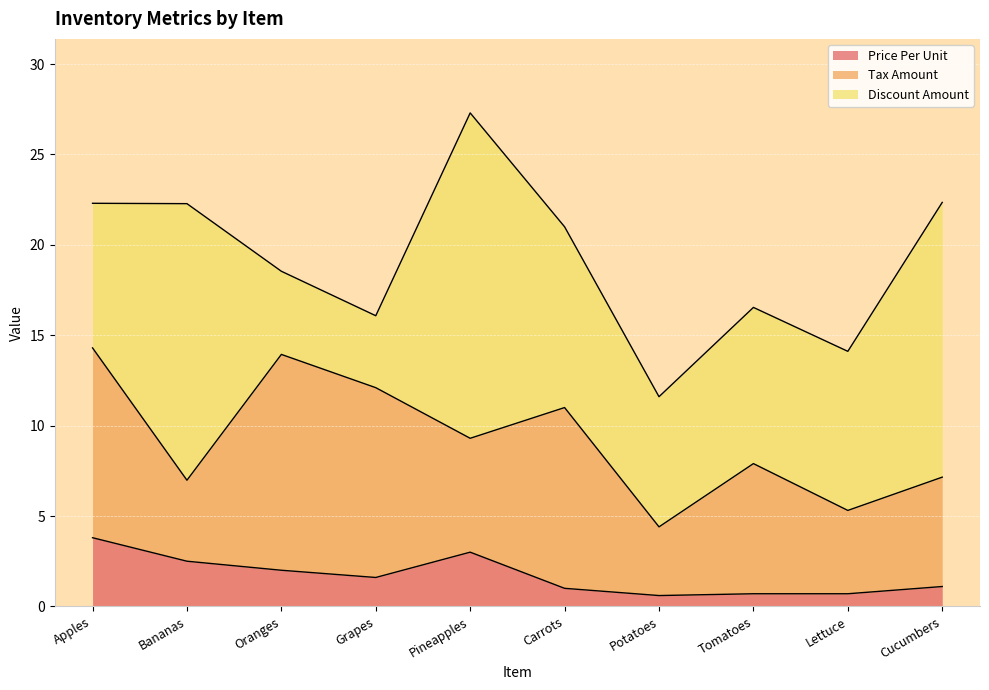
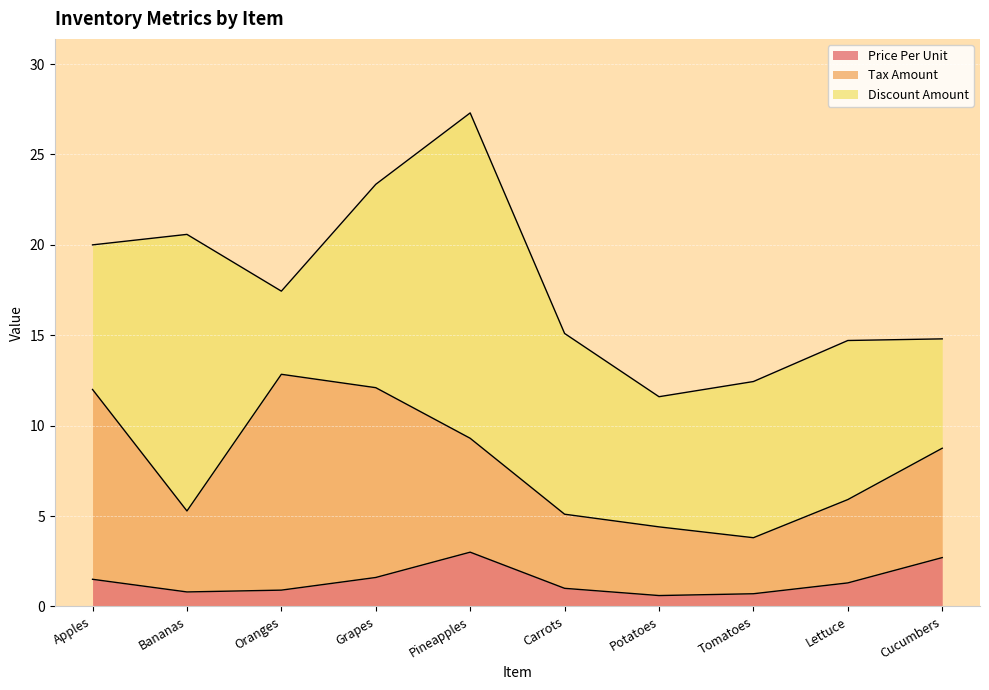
  {
    "Price Per Unit": {
-     "Apples": 3.8,
-     "Bananas": 2.5,
-     "Oranges": 2.0,
+     "Apples": 1.5,
+     "Bananas": 0.8,
+     "Oranges": 0.9,
      "Grapes": 1.6,
      "Pineapples": 3.0,
      "Carrots": 1.0,
      "Potatoes": 0.6,
      "Tomatoes": 0.7,
-     "Lettuce": 0.7,
-     "Cucumbers": 1.1
+     "Lettuce": 1.3,
+     "Cucumbers": 2.7
    },
    "Tax Amount": {
      "Apples": 10.5,
      "Bananas": 4.5,
      "Oranges": 11.9,
      "Grapes": 10.5,
      "Pineapples": 6.3,
-     "Carrots": 10.0,
+     "Carrots": 4.1,
      "Potatoes": 3.8,
-     "Tomatoes": 7.2,
+     "Tomatoes": 3.1,
      "Lettuce": 4.6,
      "Cucumbers": 6.1
    },
    "Discount Amount": {
      "Apples": 8.0,
      "Bananas": 15.3,
      "Oranges": 4.6,
-     "Grapes": 4.0,
+     "Grapes": 11.3,
      "Pineapples": 18.0,
      "Carrots": 10.0,
      "Potatoes": 7.2,
      "Tomatoes": 8.6,
      "Lettuce": 8.8,
-     "Cucumbers": 15.2
+     "Cucumbers": 6.1
    }
  }
